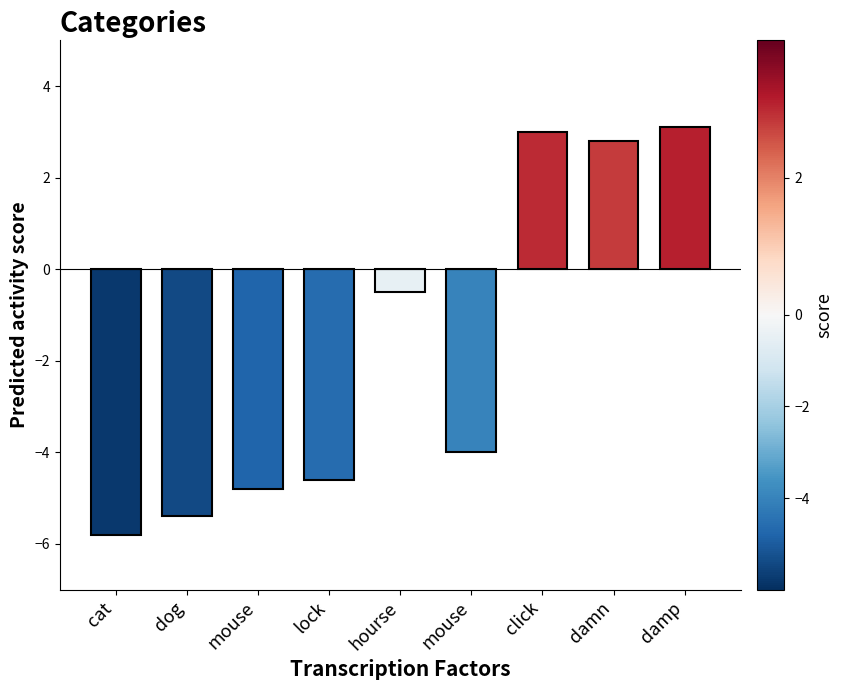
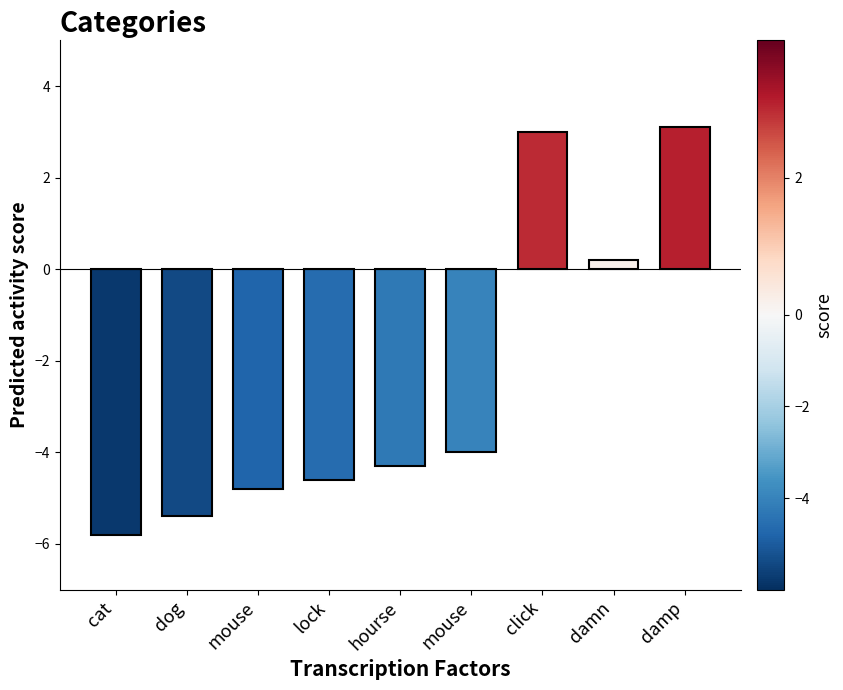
  {
    "cat": -5.8,
    "dog": -5.4,
    "lock": -4.6,
-   "hourse": -0.5,
+   "hourse": -4.3,
    "click": 3.0,
-   "damn": 2.8,
+   "damn": 0.2,
    "damp": 3.1
  }
